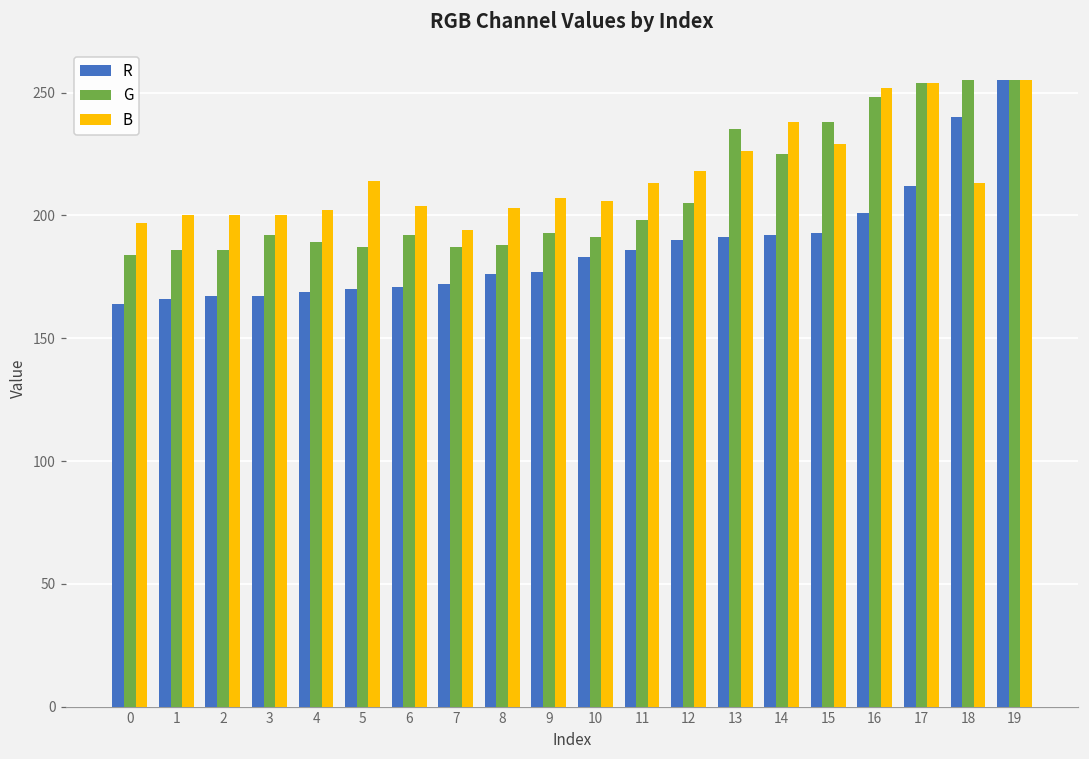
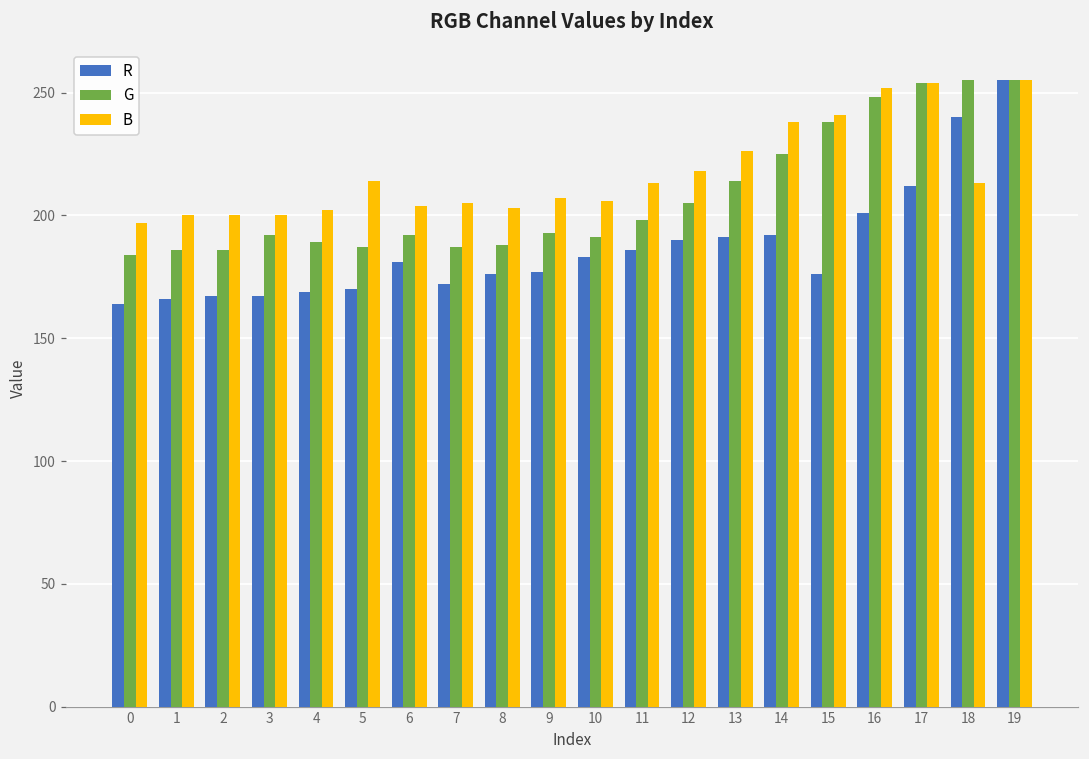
  {
    "R": {
      "0": 164,
      "1": 166,
      "2": 167,
      "3": 167,
      "4": 169,
      "5": 170,
-     "6": 171,
+     "6": 181,
      "7": 172,
      "8": 176,
      "9": 177,
      "10": 183,
      "11": 186,
      "12": 190,
      "13": 191,
      "14": 192,
-     "15": 193,
+     "15": 176,
      "16": 201,
      "17": 212,
      "18": 240,
      "19": 255
    },
    "G": {
      "0": 184,
      "1": 186,
      "2": 186,
      "3": 192,
      "4": 189,
      "5": 187,
      "6": 192,
      "7": 187,
      "8": 188,
      "9": 193,
      "10": 191,
      "11": 198,
      "12": 205,
-     "13": 235,
+     "13": 214,
      "14": 225,
      "15": 238,
      "16": 248,
      "17": 254,
      "18": 255,
      "19": 255
    },
    "B": {
      "0": 197,
      "1": 200,
      "2": 200,
      "3": 200,
      "4": 202,
      "5": 214,
      "6": 204,
-     "7": 194,
+     "7": 205,
      "8": 203,
      "9": 207,
      "10": 206,
      "11": 213,
      "12": 218,
      "13": 226,
      "14": 238,
-     "15": 229,
+     "15": 241,
      "16": 252,
      "17": 254,
      "18": 213,
      "19": 255
    }
  }
